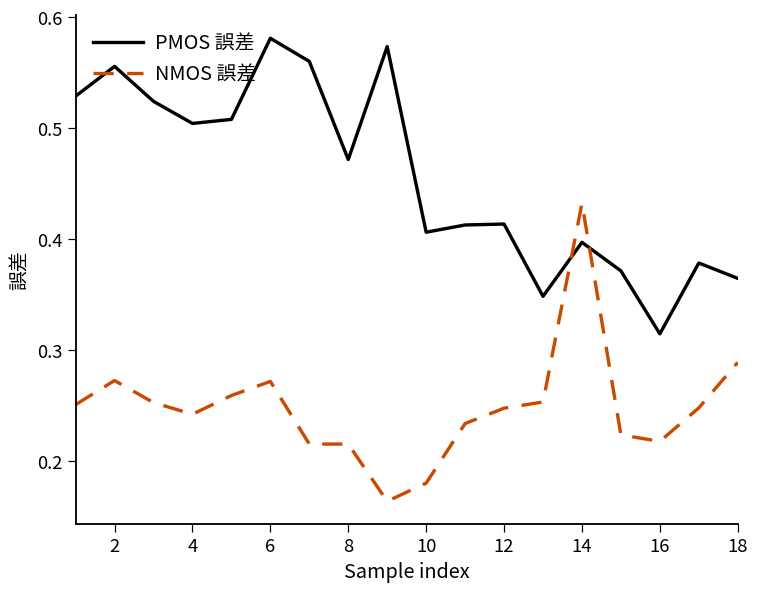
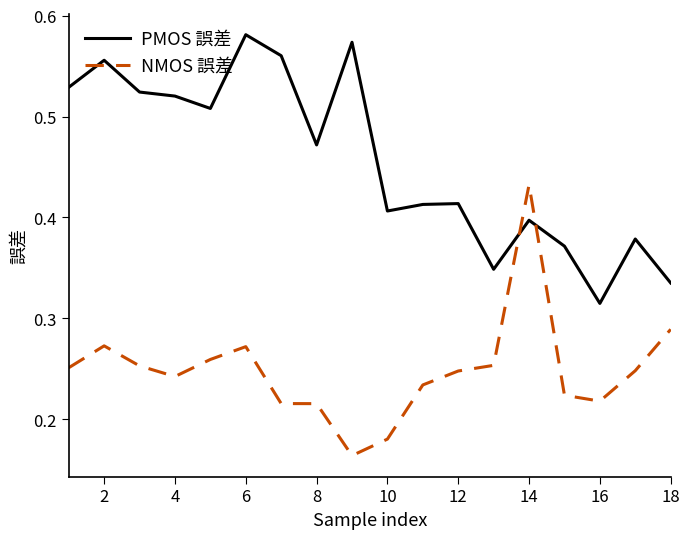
  {
    "PMOS 誤差": {
      "2": 0.556,
-     "4": 0.504,
+     "4": 0.520,
      "6": 0.581,
      "8": 0.472,
      "10": 0.406,
      "12": 0.414,
      "14": 0.397,
      "16": 0.315,
-     "18": 0.365
+     "18": 0.335
    },
    "NMOS 誤差": {
      "2": 0.273,
      "4": 0.242,
      "6": 0.272,
      "8": 0.215,
      "10": 0.180,
      "12": 0.248,
      "14": 0.432,
      "16": 0.218,
      "18": 0.289
    }
  }
